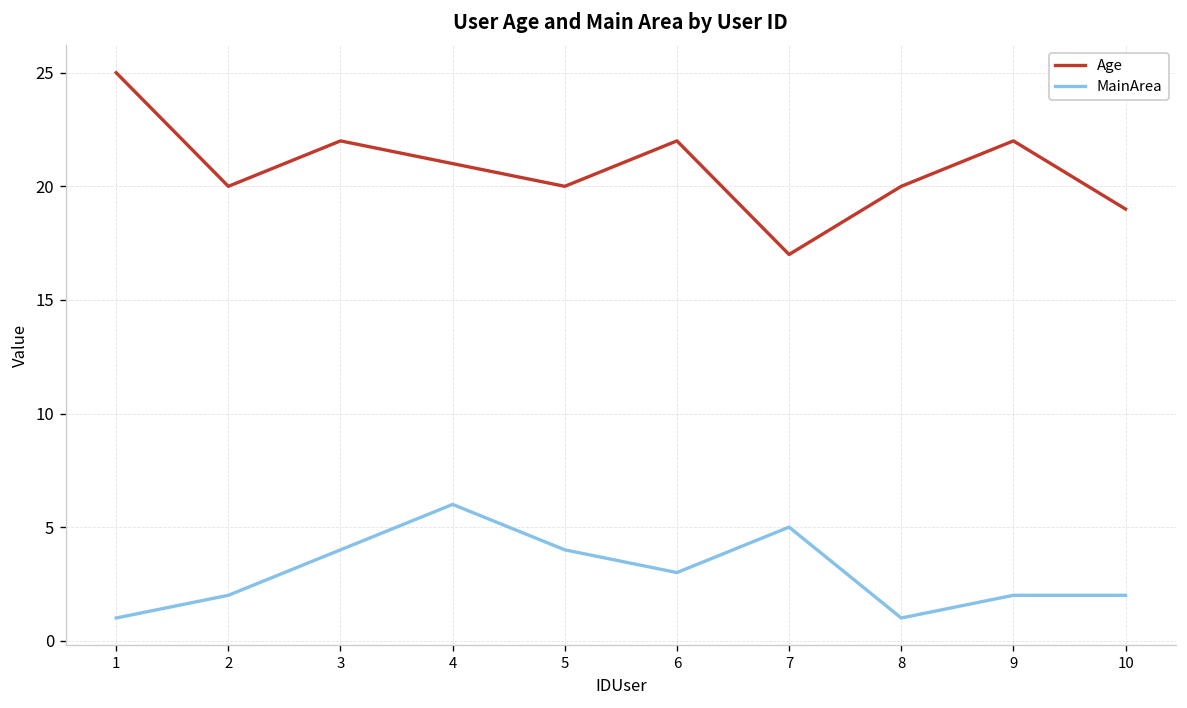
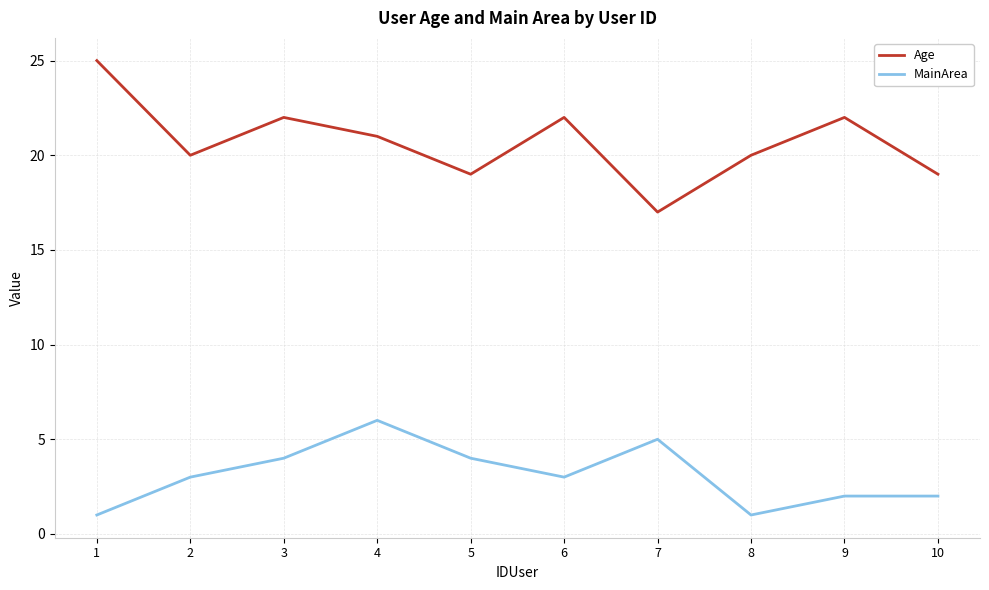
  {
    "Age": {
      "1": 25,
      "2": 20,
      "3": 22,
      "4": 21,
-     "5": 20,
+     "5": 19,
      "6": 22,
      "7": 17,
      "8": 20,
      "9": 22,
      "10": 19
    },
    "MainArea": {
      "1": 1,
-     "2": 2,
+     "2": 3,
      "3": 4,
      "4": 6,
      "5": 4,
      "6": 3,
      "7": 5,
      "8": 1,
      "9": 2,
      "10": 2
    }
  }
